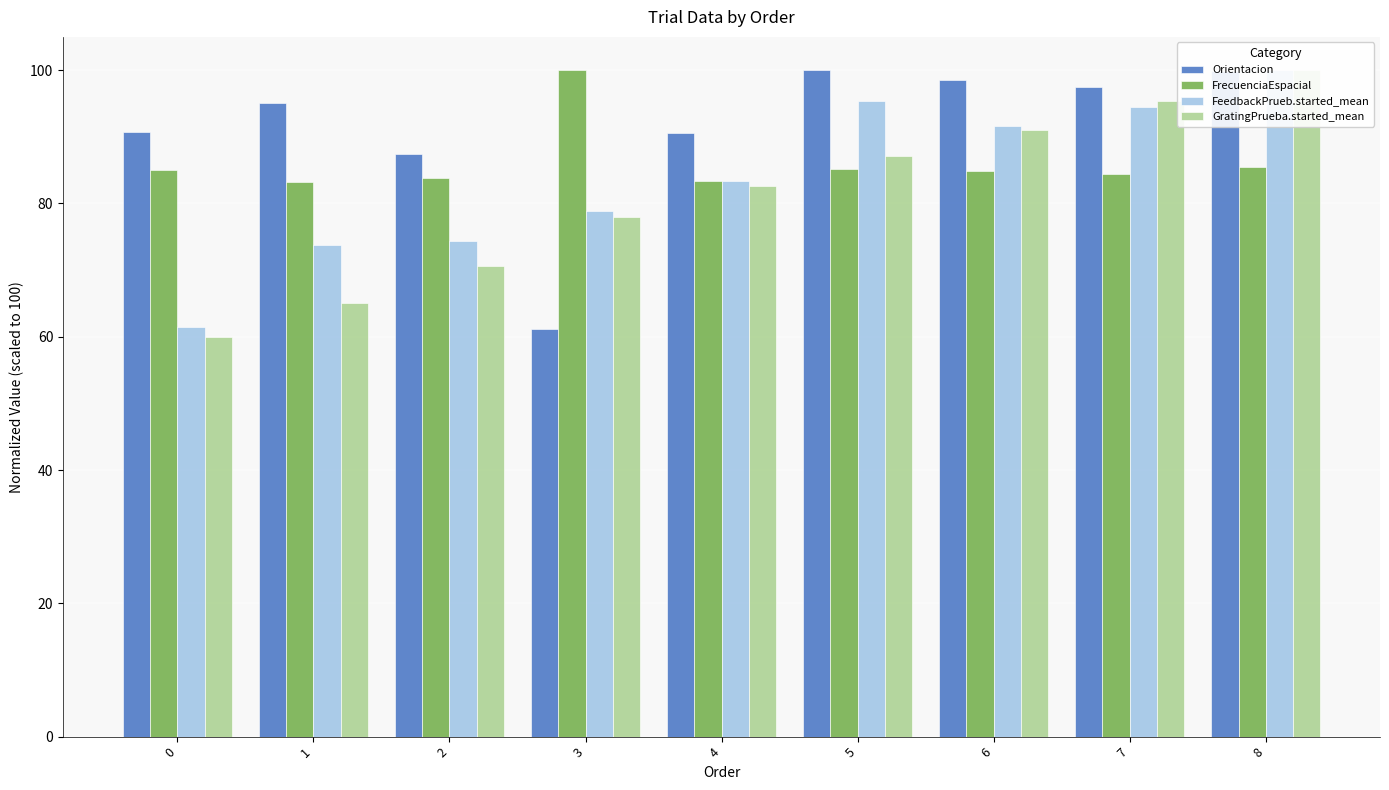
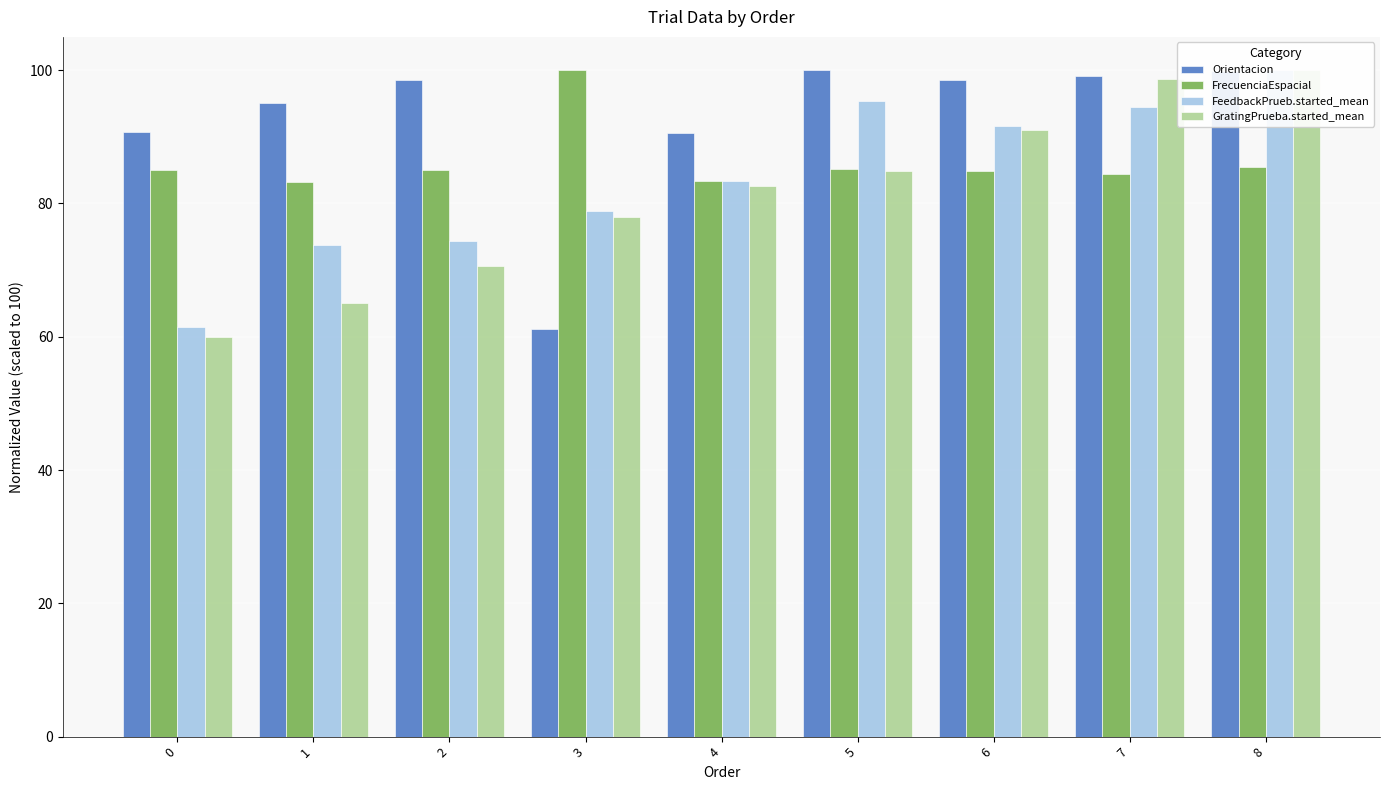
  {
    "Orientacion": {
      "0": 91,
      "1": 95,
-     "2": 87,
+     "2": 98,
      "3": 61,
      "4": 91,
      "5": 100,
      "6": 99,
-     "7": 97
+     "7": 99
    },
    "FrecuenciaEspacial": {
      "0": 85,
      "1": 83,
-     "2": 84,
+     "2": 85,
      "3": 100,
      "4": 83,
      "5": 85,
      "6": 85,
      "7": 84,
      "8": 85
    },
    "FeedbackPrueb.started_mean": {
      "0": 62,
      "1": 74,
      "2": 74,
      "3": 79,
      "4": 83,
      "5": 95,
      "6": 92,
      "7": 94
    },
    "GratingPrueba.started_mean": {
      "0": 60,
      "1": 65,
      "2": 71,
      "3": 78,
      "4": 83,
-     "5": 87,
+     "5": 85,
      "6": 91,
-     "7": 95
+     "7": 99
    }
  }
